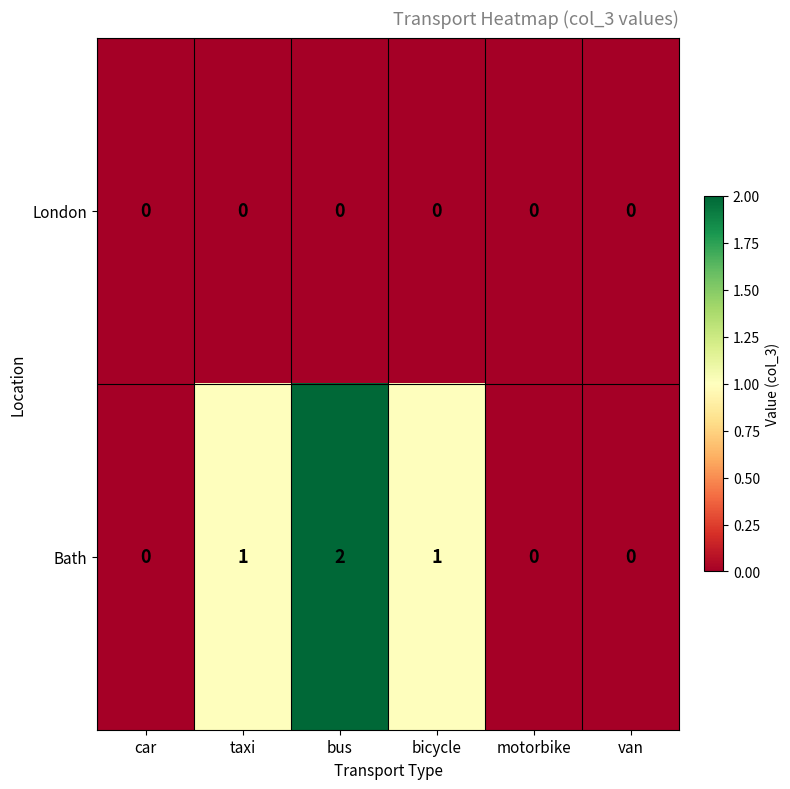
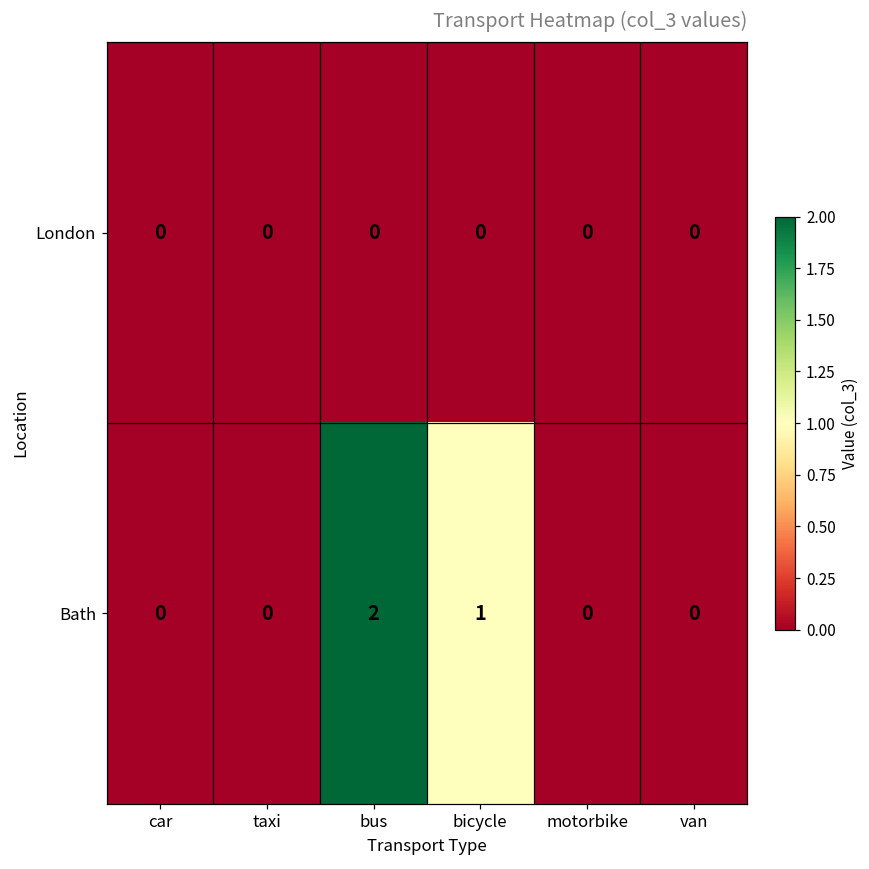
  {
    "London": {
      "car": 0,
      "taxi": 0,
      "bus": 0,
      "bicycle": 0,
      "motorbike": 0,
      "van": 0
    },
    "Bath": {
      "car": 0,
-     "taxi": 1,
+     "taxi": 0,
      "bus": 2,
      "bicycle": 1,
      "motorbike": 0,
      "van": 0
    }
  }
